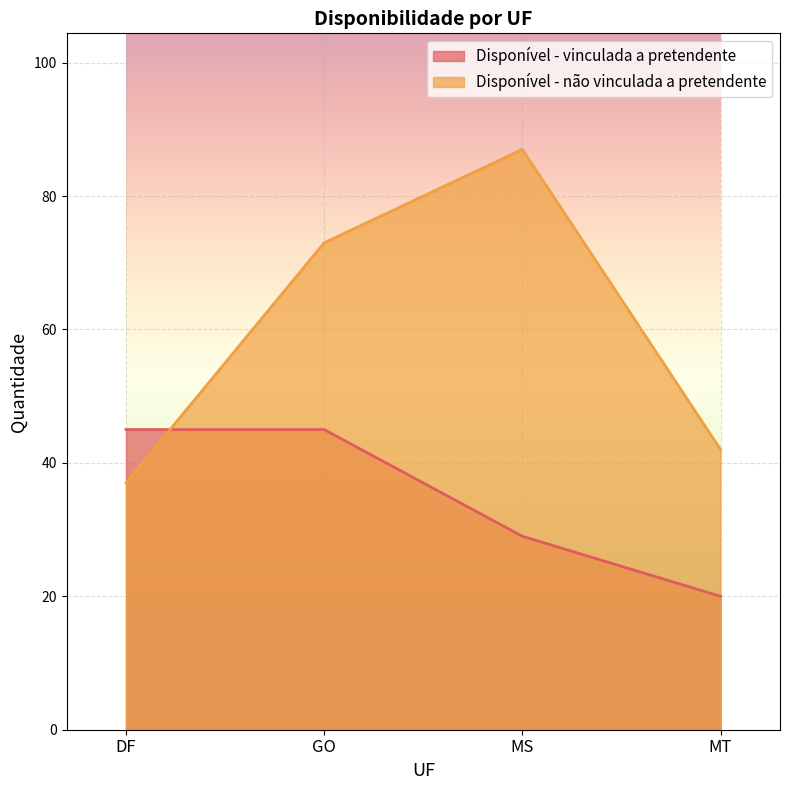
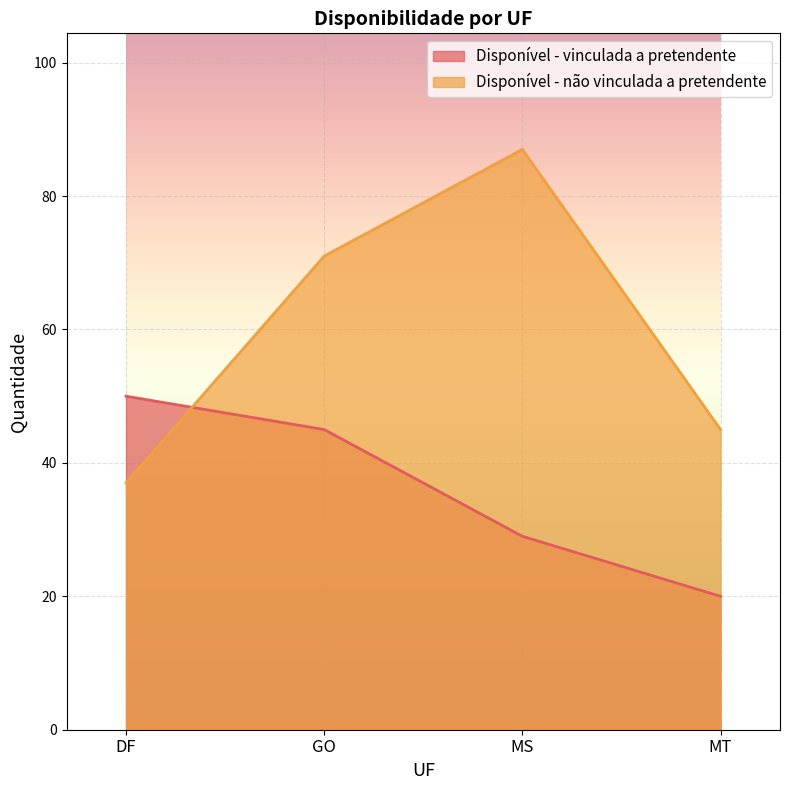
  {
    "Disponível - vinculada a pretendente": {
-     "DF": 45,
+     "DF": 50,
      "GO": 45,
      "MS": 29,
      "MT": 20
    },
    "Disponível - não vinculada a pretendente": {
      "DF": 37,
-     "GO": 73,
+     "GO": 71,
      "MS": 87,
-     "MT": 42
+     "MT": 45
    }
  }
